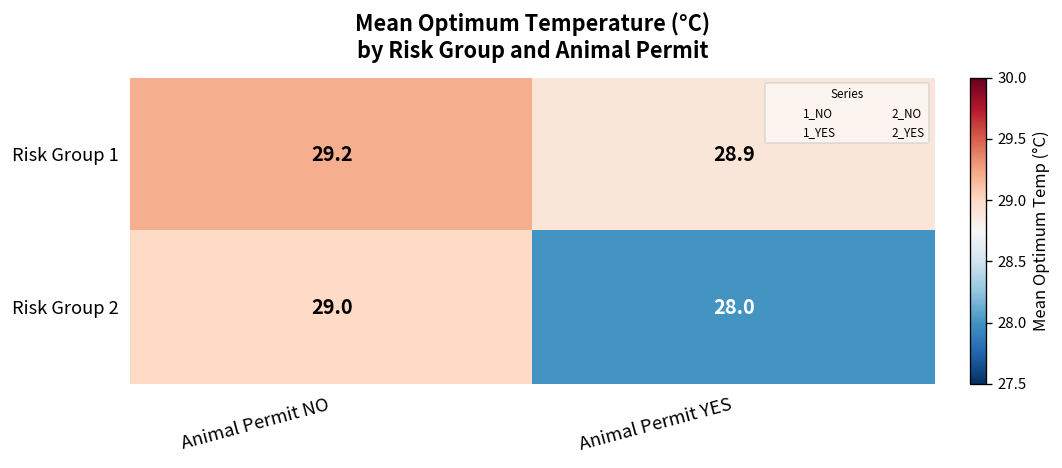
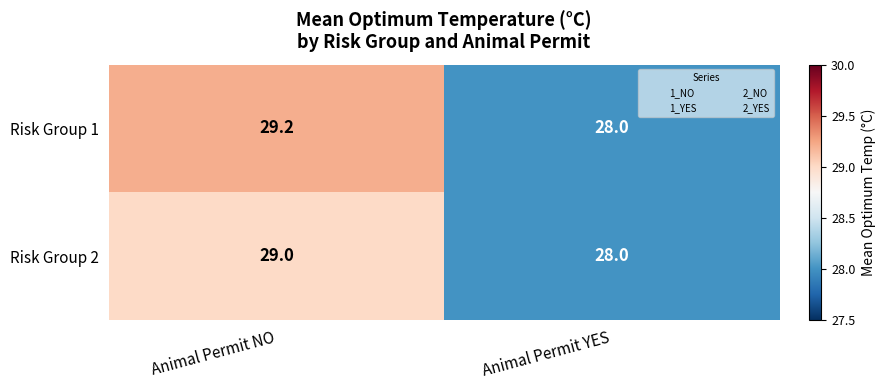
  {
    "Risk Group 1": {
      "Animal Permit NO": 29.2,
-     "Animal Permit YES": 28.9
+     "Animal Permit YES": 28.0
    },
    "Risk Group 2": {
      "Animal Permit NO": 29.0,
      "Animal Permit YES": 28.0
    }
  }
